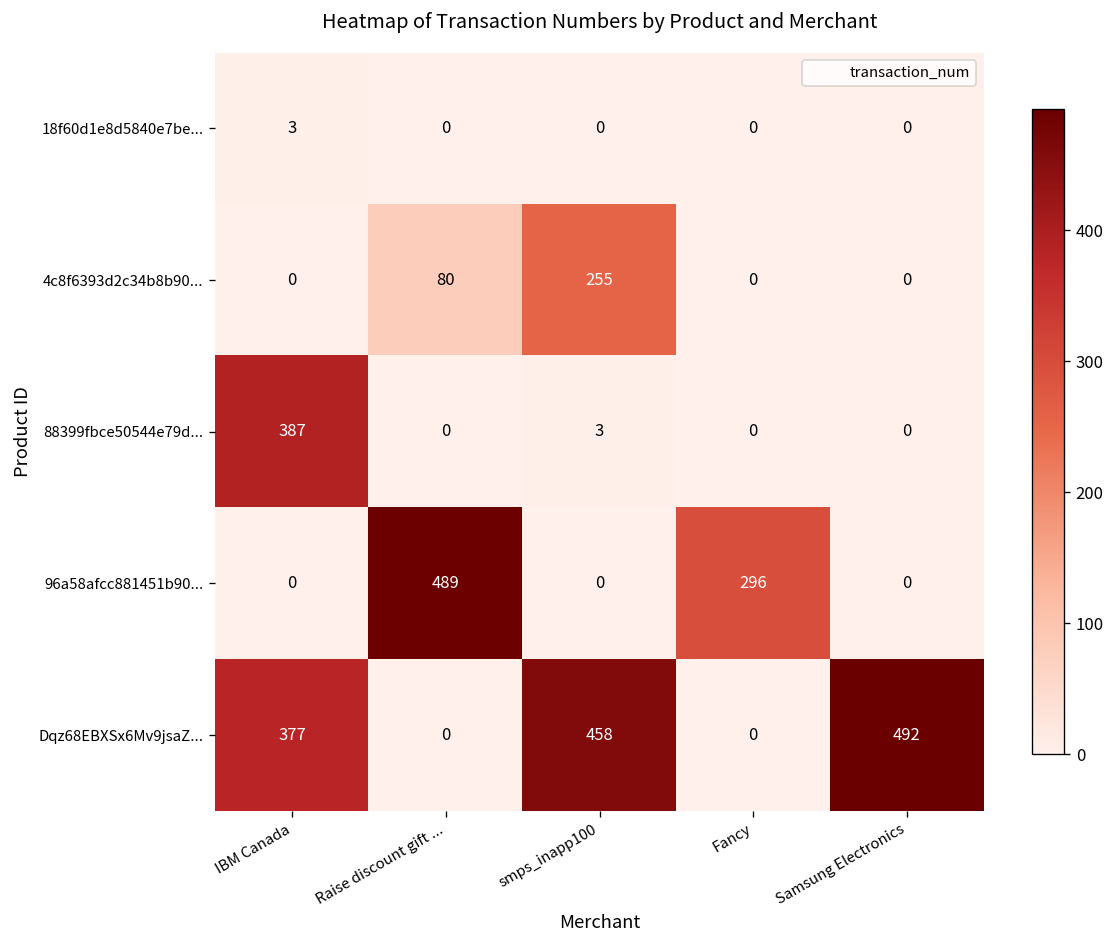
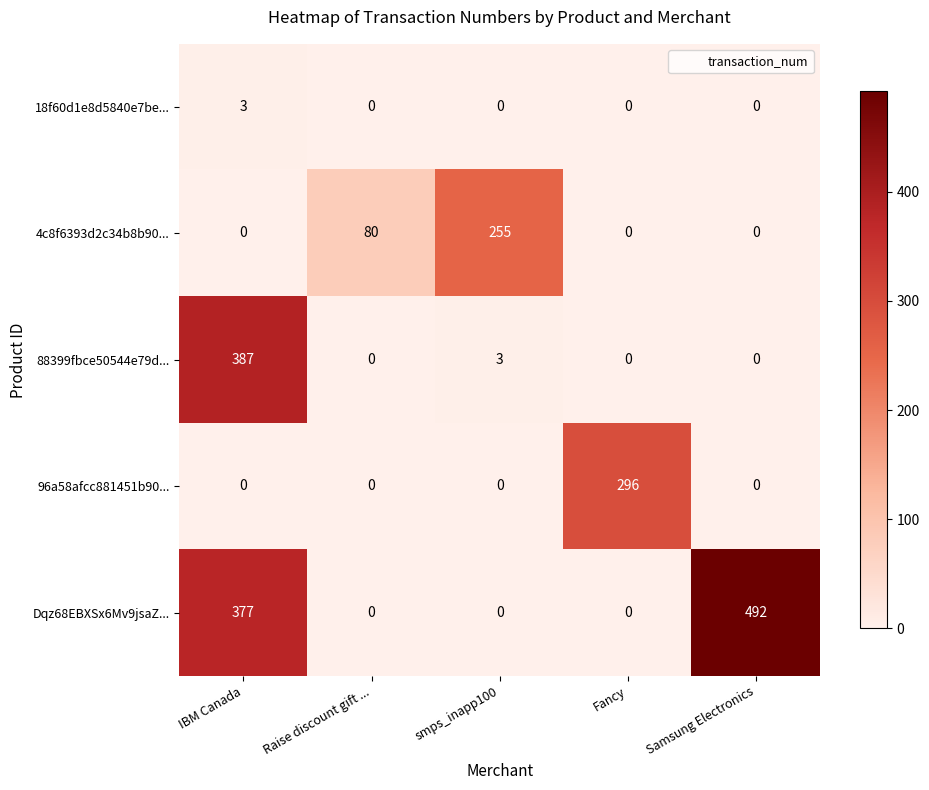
  {
    "18f60d1e8d5840e7be...": {
      "IBM Canada": 3,
      "Raise discount gift ...": 0,
      "smps_inapp100": 0,
      "Fancy": 0,
      "Samsung Electronics": 0
    },
    "4c8f6393d2c34b8b90...": {
      "IBM Canada": 0,
      "Raise discount gift ...": 80,
      "smps_inapp100": 255,
      "Fancy": 0,
      "Samsung Electronics": 0
    },
    "88399fbce50544e79d...": {
      "IBM Canada": 387,
      "Raise discount gift ...": 0,
      "smps_inapp100": 3,
      "Fancy": 0,
      "Samsung Electronics": 0
    },
    "96a58afcc881451b90...": {
      "IBM Canada": 0,
-     "Raise discount gift ...": 489,
+     "Raise discount gift ...": 0,
      "smps_inapp100": 0,
      "Fancy": 296,
      "Samsung Electronics": 0
    },
    "Dqz68EBXSx6Mv9jsaZ...": {
      "IBM Canada": 377,
      "Raise discount gift ...": 0,
-     "smps_inapp100": 458,
+     "smps_inapp100": 0,
      "Fancy": 0,
      "Samsung Electronics": 492
    }
  }
